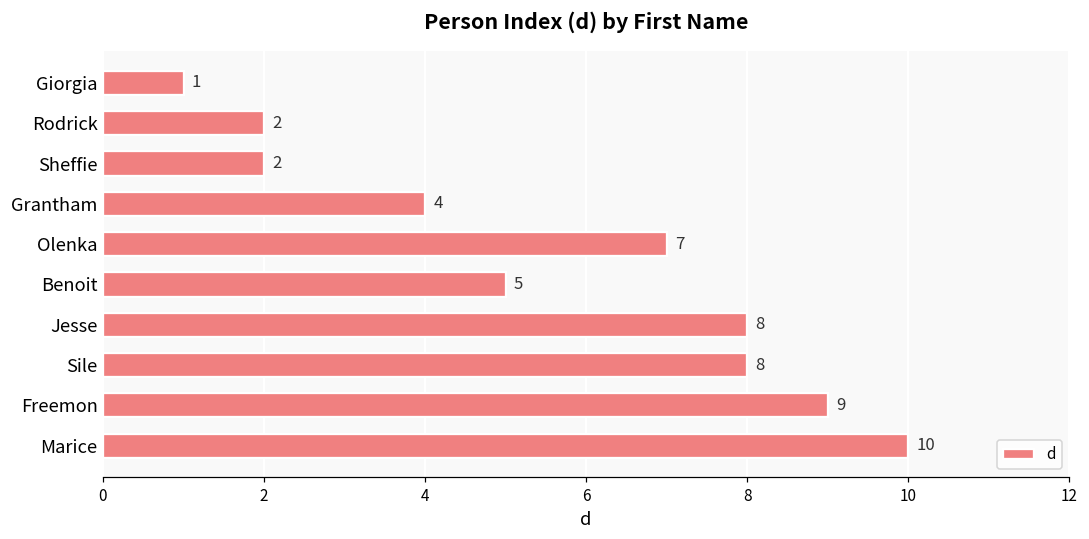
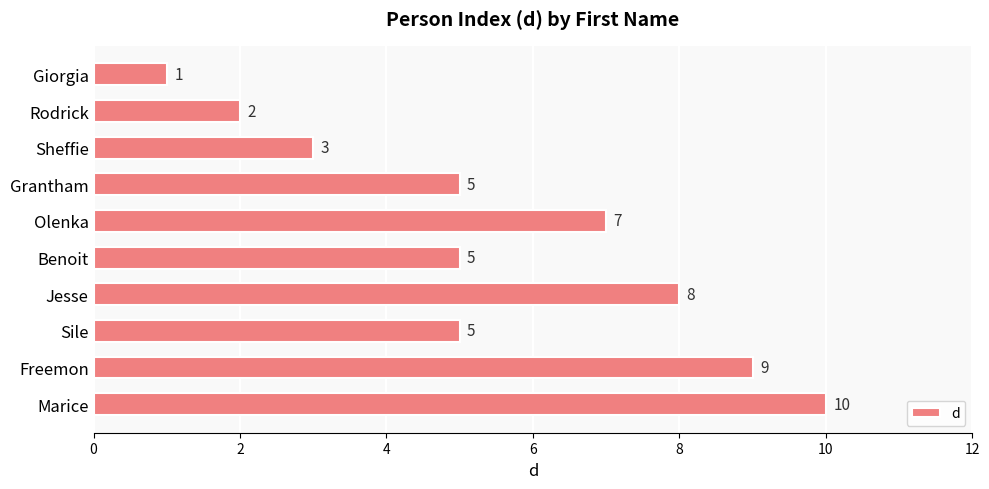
  {
    "Giorgia": 1,
    "Rodrick": 2,
-   "Sheffie": 2,
-   "Grantham": 4,
+   "Sheffie": 3,
+   "Grantham": 5,
    "Olenka": 7,
    "Benoit": 5,
    "Jesse": 8,
-   "Sile": 8,
+   "Sile": 5,
    "Freemon": 9,
    "Marice": 10
  }
